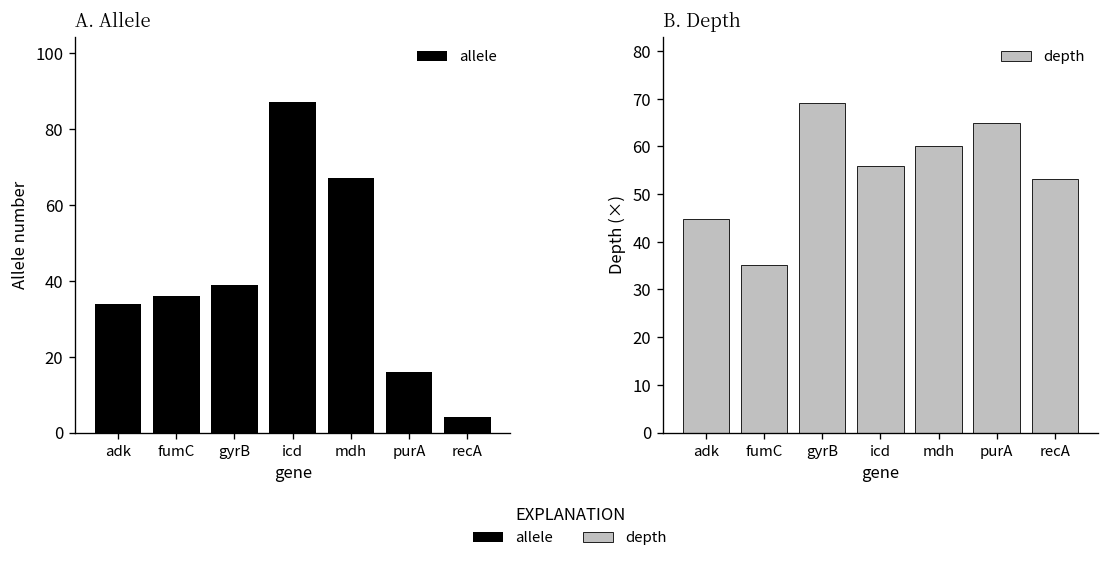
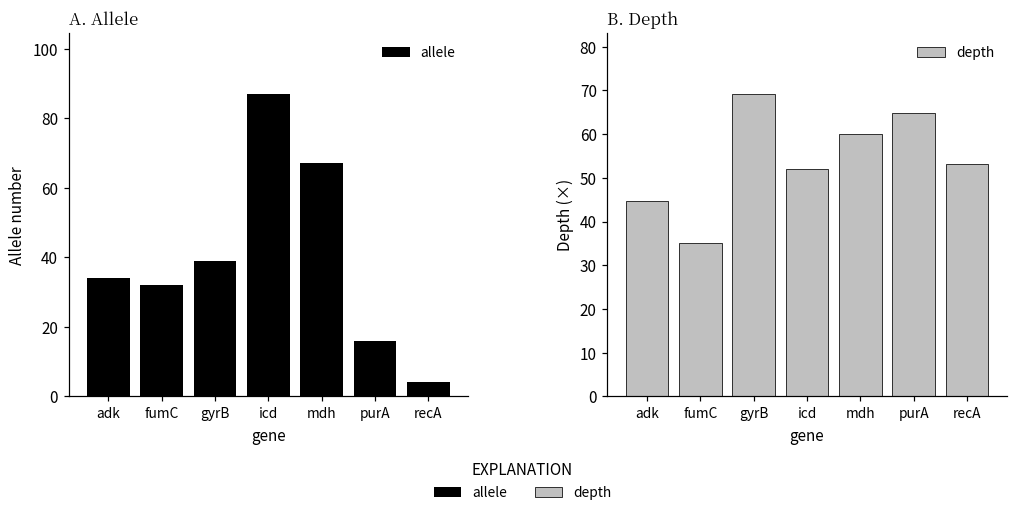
  {
    "A. Allele": {
      "adk": 34,
-     "fumC": 36,
+     "fumC": 32,
      "gyrB": 39,
      "icd": 87,
      "mdh": 67,
      "purA": 16,
      "recA": 4
    },
    "B. Depth": {
      "adk": 45,
      "fumC": 35,
      "gyrB": 69,
-     "icd": 56,
+     "icd": 52,
      "mdh": 60,
      "purA": 65,
      "recA": 53
    }
  }
